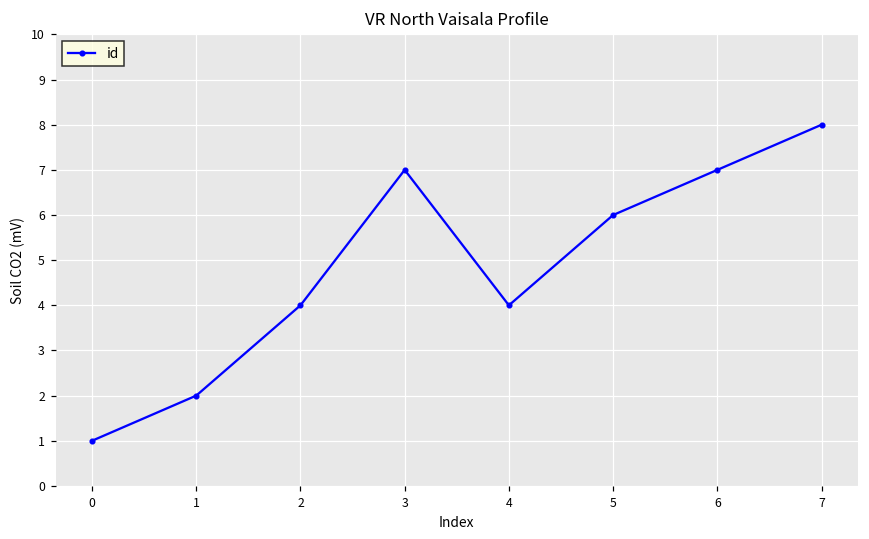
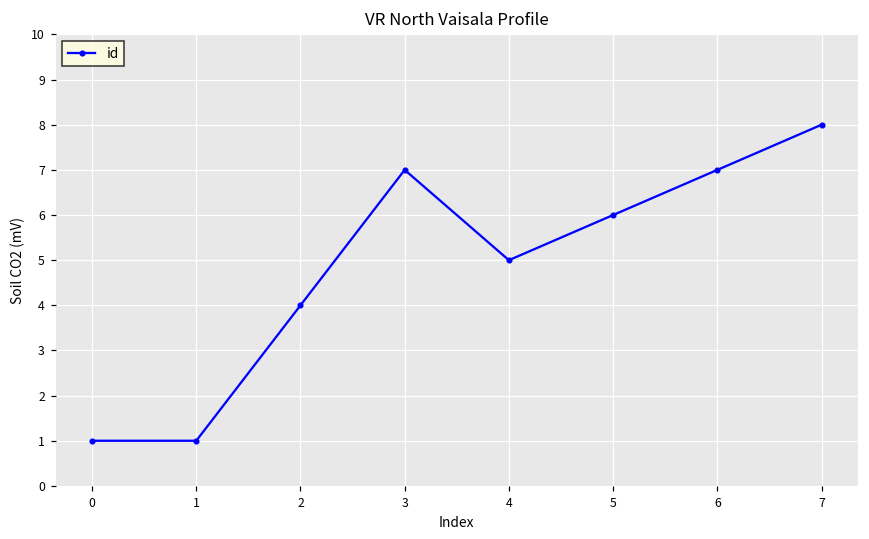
  {
    "0": 1,
-   "1": 2,
+   "1": 1,
    "2": 4,
    "3": 7,
-   "4": 4,
+   "4": 5,
    "5": 6,
    "6": 7,
    "7": 8
  }
